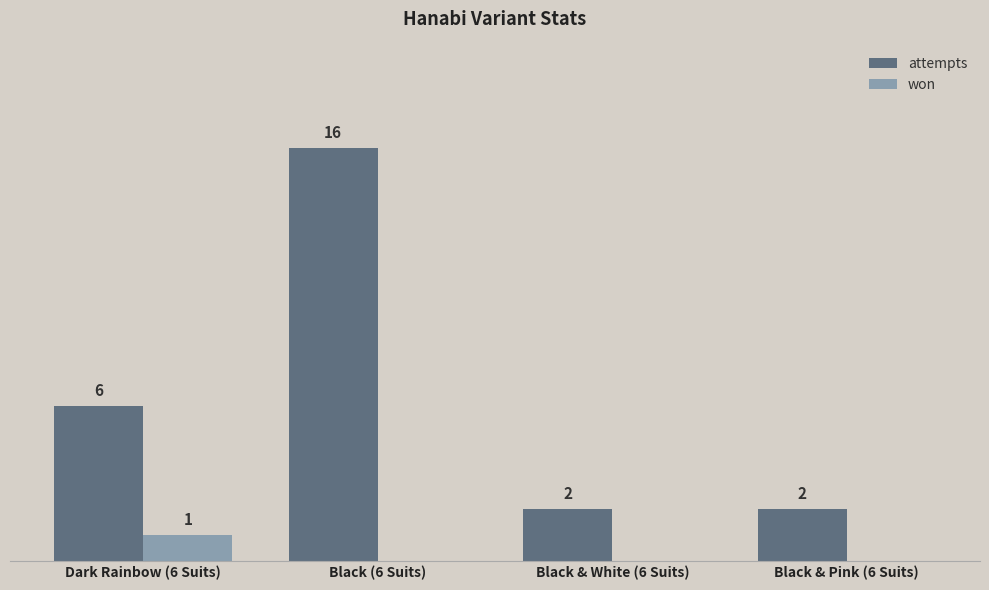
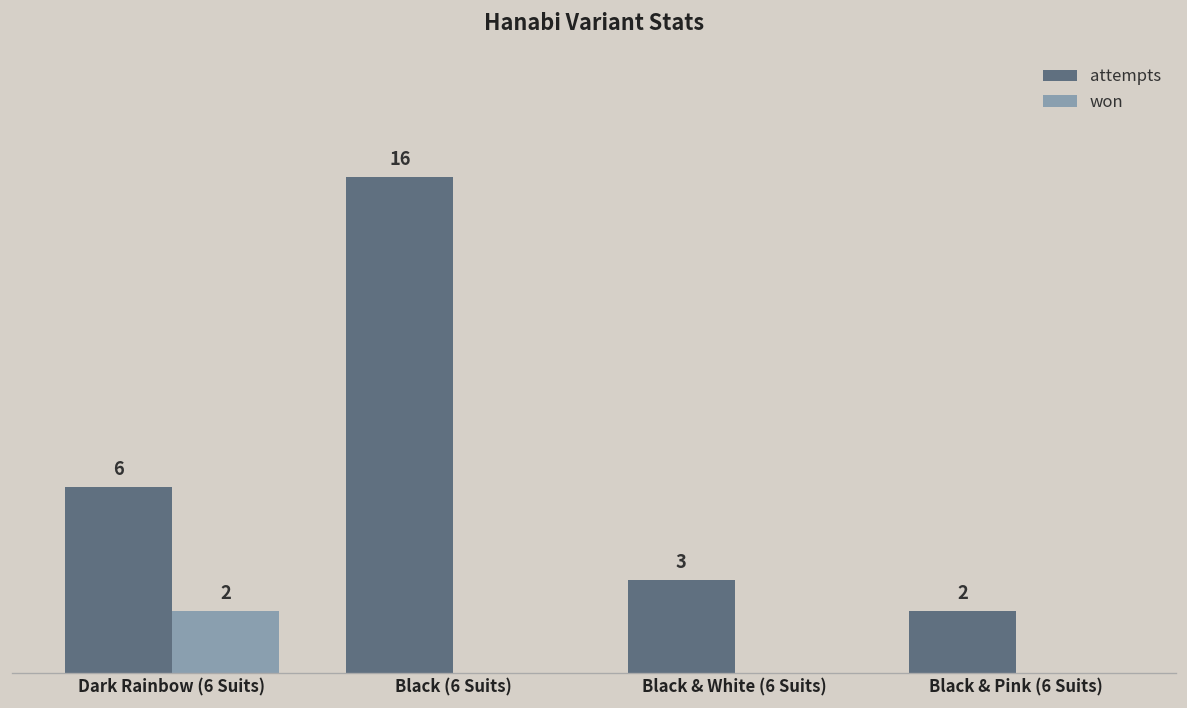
  {
    "attempts": {
      "Dark Rainbow (6 Suits)": 6,
      "Black (6 Suits)": 16,
-     "Black & White (6 Suits)": 2,
+     "Black & White (6 Suits)": 3,
      "Black & Pink (6 Suits)": 2
    },
    "won": {
-     "Dark Rainbow (6 Suits)": 1
+     "Dark Rainbow (6 Suits)": 2
    }
  }
